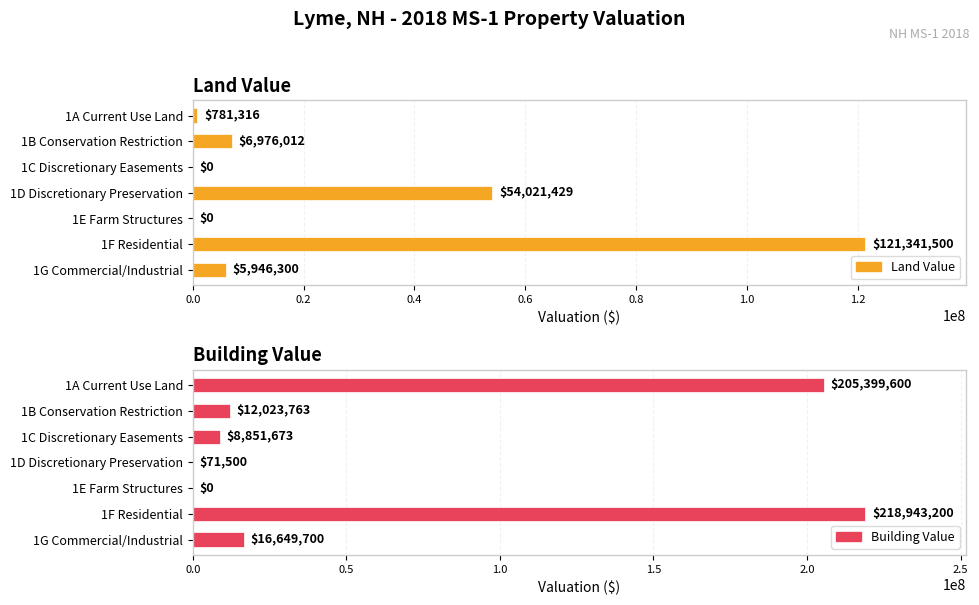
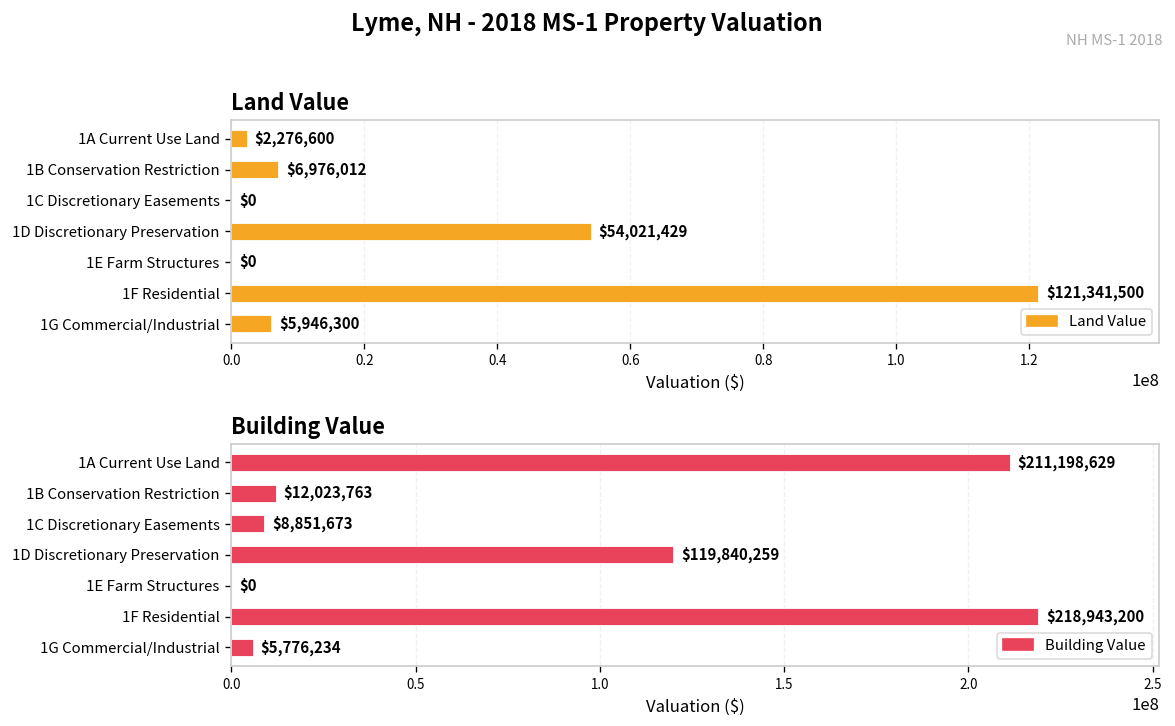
  {
    "Land Value": {
-     "1A Current Use Land": "$781,316",
+     "1A Current Use Land": "$2,276,600",
      "1B Conservation Restriction": "$6,976,012",
      "1C Discretionary Easements": "$0",
      "1D Discretionary Preservation": "$54,021,429",
      "1E Farm Structures": "$0",
      "1F Residential": "$121,341,500",
      "1G Commercial/Industrial": "$5,946,300"
    },
    "Building Value": {
-     "1A Current Use Land": "$205,399,600",
+     "1A Current Use Land": "$211,198,629",
      "1B Conservation Restriction": "$12,023,763",
      "1C Discretionary Easements": "$8,851,673",
-     "1D Discretionary Preservation": "$71,500",
+     "1D Discretionary Preservation": "$119,840,259",
      "1E Farm Structures": "$0",
      "1F Residential": "$218,943,200",
-     "1G Commercial/Industrial": "$16,649,700"
+     "1G Commercial/Industrial": "$5,776,234"
    }
  }
